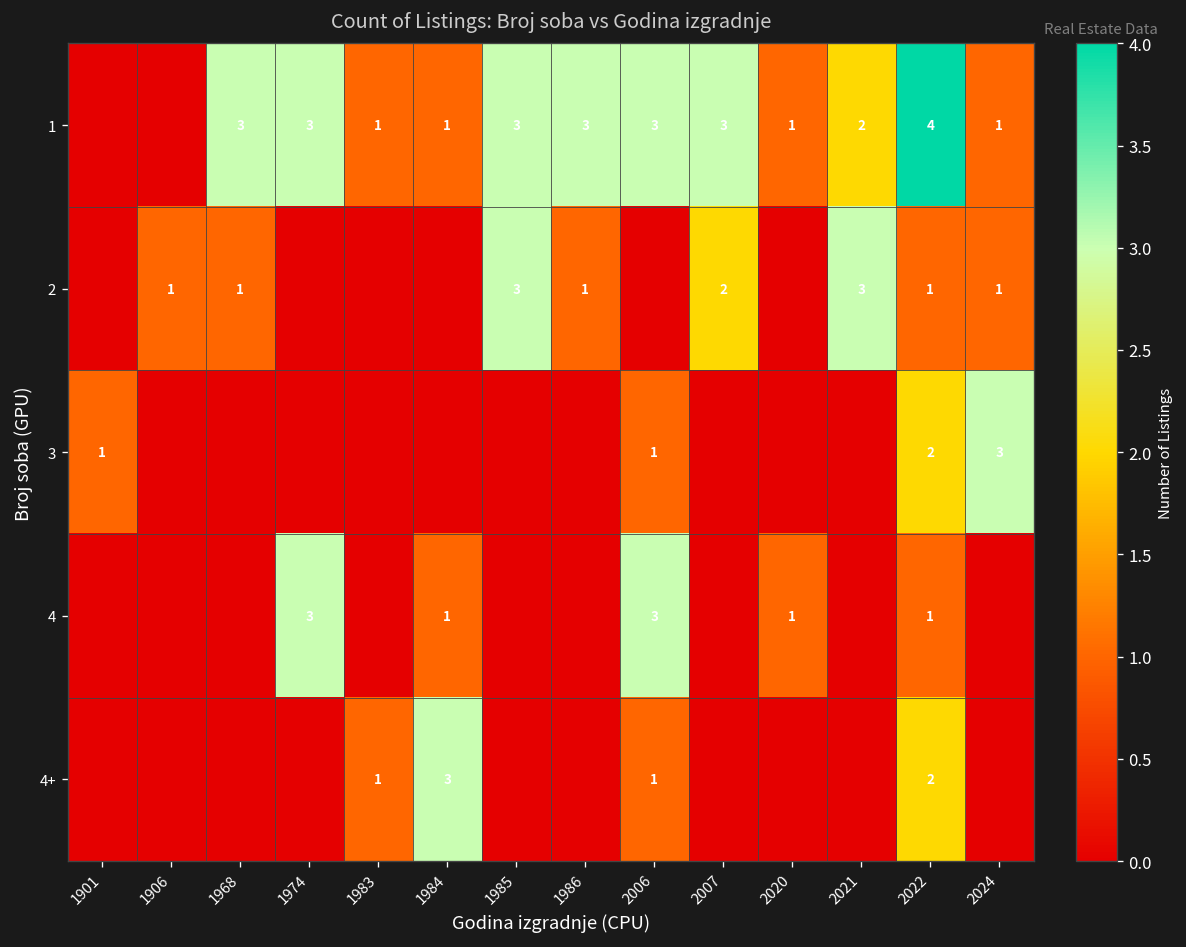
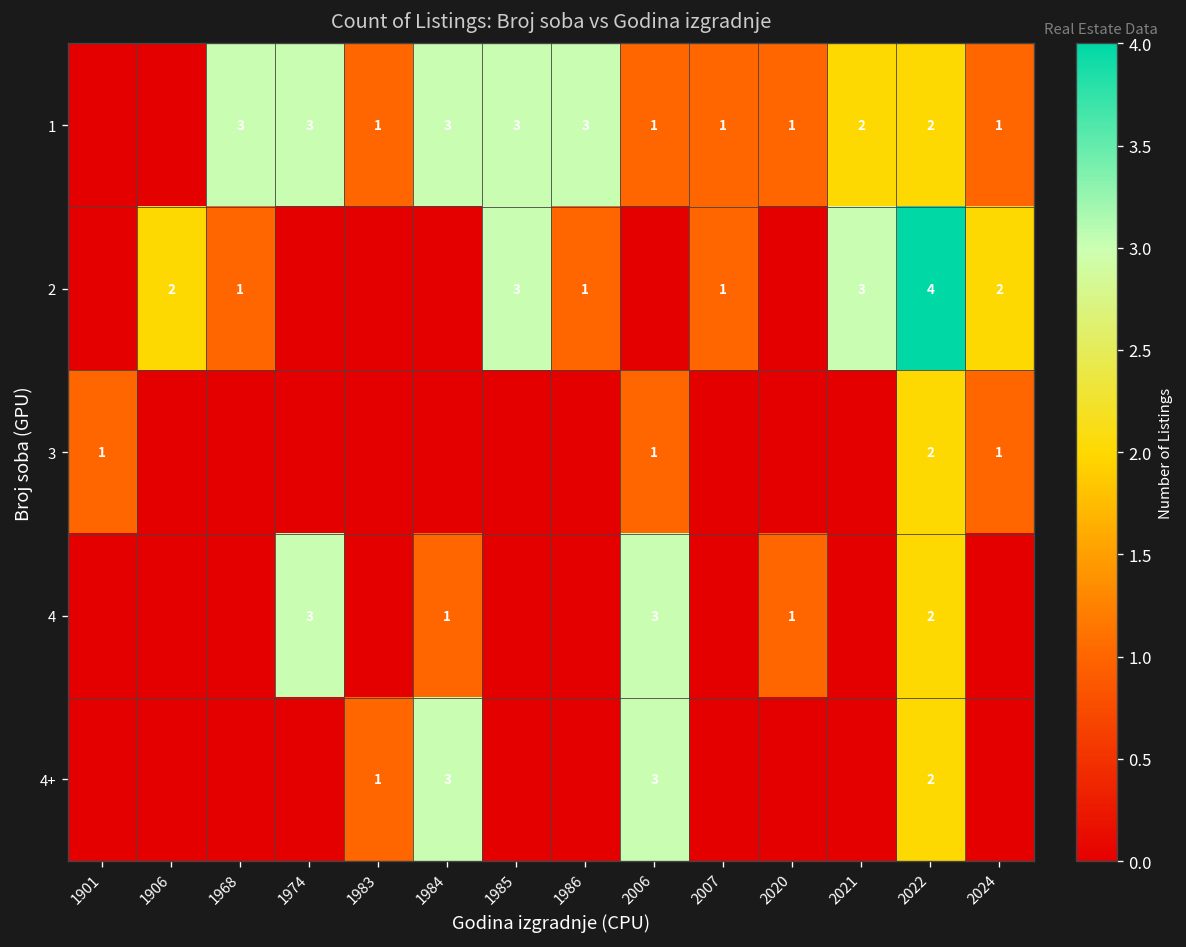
  {
    "1": {
      "1968": 3,
      "1974": 3,
      "1983": 1,
-     "1984": 1,
+     "1984": 3,
      "1985": 3,
      "1986": 3,
-     "2006": 3,
-     "2007": 3,
+     "2006": 1,
+     "2007": 1,
      "2020": 1,
      "2021": 2,
-     "2022": 4,
+     "2022": 2,
      "2024": 1
    },
    "2": {
-     "1906": 1,
+     "1906": 2,
      "1968": 1,
      "1985": 3,
      "1986": 1,
-     "2007": 2,
+     "2007": 1,
      "2021": 3,
-     "2022": 1,
-     "2024": 1
+     "2022": 4,
+     "2024": 2
    },
    "3": {
      "1901": 1,
      "2006": 1,
      "2022": 2,
-     "2024": 3
+     "2024": 1
    },
    "4": {
      "1974": 3,
      "1984": 1,
      "2006": 3,
      "2020": 1,
-     "2022": 1
+     "2022": 2
    },
    "4+": {
      "1983": 1,
      "1984": 3,
-     "2006": 1,
+     "2006": 3,
      "2022": 2
    }
  }
